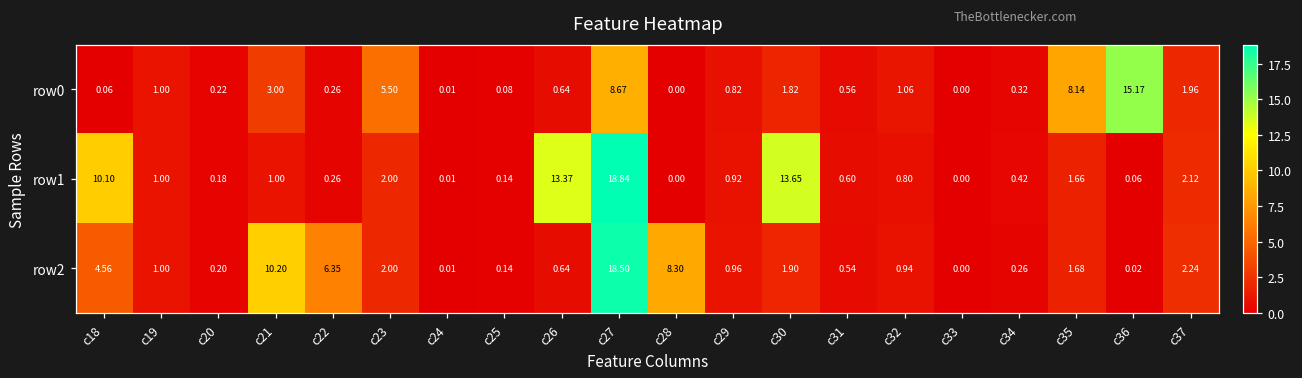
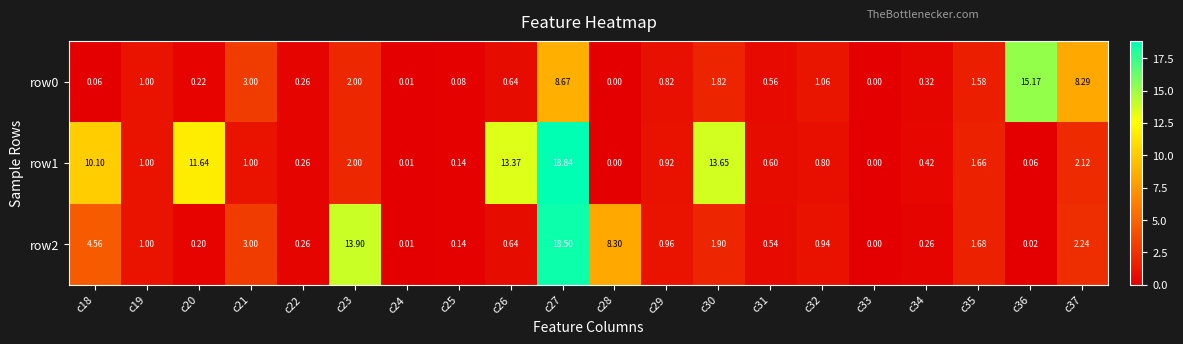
  {
    "row0": {
      "c18": 0.06,
      "c19": 1.00,
      "c20": 0.22,
      "c21": 3.00,
      "c22": 0.26,
-     "c23": 5.50,
+     "c23": 2.00,
      "c24": 0.01,
      "c25": 0.08,
      "c26": 0.64,
      "c27": 8.67,
      "c28": 0.00,
      "c29": 0.82,
      "c30": 1.82,
      "c31": 0.56,
      "c32": 1.06,
      "c33": 0.00,
      "c34": 0.32,
-     "c35": 8.14,
+     "c35": 1.58,
      "c36": 15.17,
-     "c37": 1.96
+     "c37": 8.29
    },
    "row1": {
      "c18": 10.10,
      "c19": 1.00,
-     "c20": 0.18,
+     "c20": 11.64,
      "c21": 1.00,
      "c22": 0.26,
      "c23": 2.00,
      "c24": 0.01,
      "c25": 0.14,
      "c26": 13.37,
      "c27": 18.84,
      "c28": 0.00,
      "c29": 0.92,
      "c30": 13.65,
      "c31": 0.60,
      "c32": 0.80,
      "c33": 0.00,
      "c34": 0.42,
      "c35": 1.66,
      "c36": 0.06,
      "c37": 2.12
    },
    "row2": {
      "c18": 4.56,
      "c19": 1.00,
      "c20": 0.20,
-     "c21": 10.20,
-     "c22": 6.35,
-     "c23": 2.00,
+     "c21": 3.00,
+     "c22": 0.26,
+     "c23": 13.90,
      "c24": 0.01,
      "c25": 0.14,
      "c26": 0.64,
      "c27": 18.50,
      "c28": 8.30,
      "c29": 0.96,
      "c30": 1.90,
      "c31": 0.54,
      "c32": 0.94,
      "c33": 0.00,
      "c34": 0.26,
      "c35": 1.68,
      "c36": 0.02,
      "c37": 2.24
    }
  }
